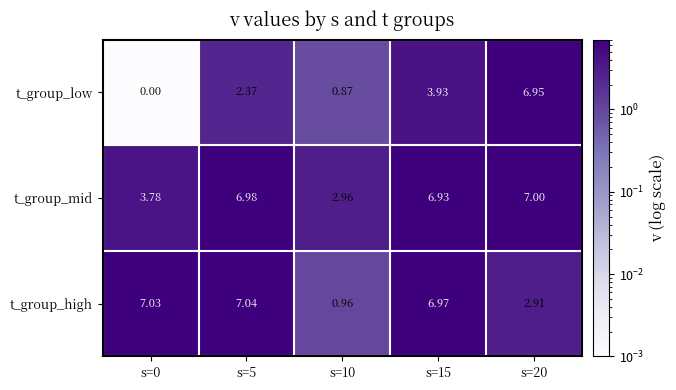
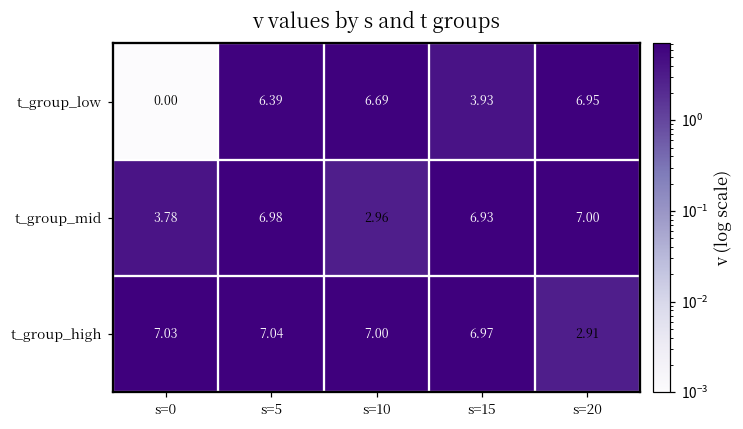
  {
    "t_group_low": {
      "s=0": 0.00,
-     "s=5": 2.37,
-     "s=10": 0.87,
+     "s=5": 6.39,
+     "s=10": 6.69,
      "s=15": 3.93,
      "s=20": 6.95
    },
    "t_group_mid": {
      "s=0": 3.78,
      "s=5": 6.98,
      "s=10": 2.96,
      "s=15": 6.93,
      "s=20": 7.00
    },
    "t_group_high": {
      "s=0": 7.03,
      "s=5": 7.04,
-     "s=10": 0.96,
+     "s=10": 7.00,
      "s=15": 6.97,
      "s=20": 2.91
    }
  }
